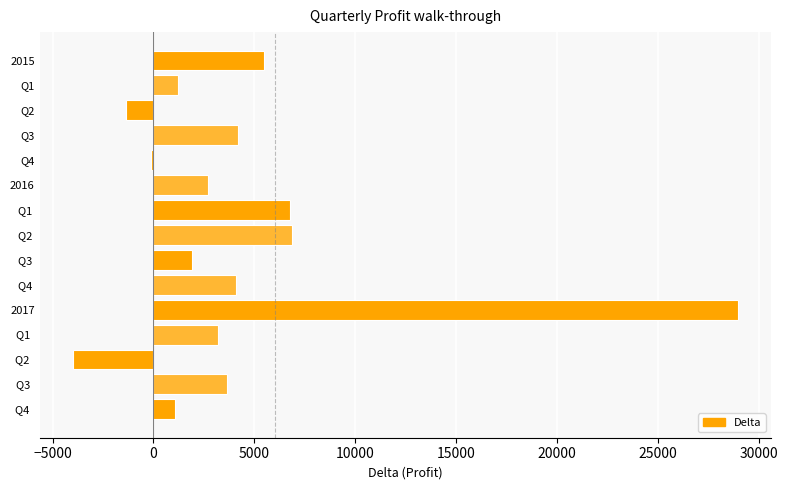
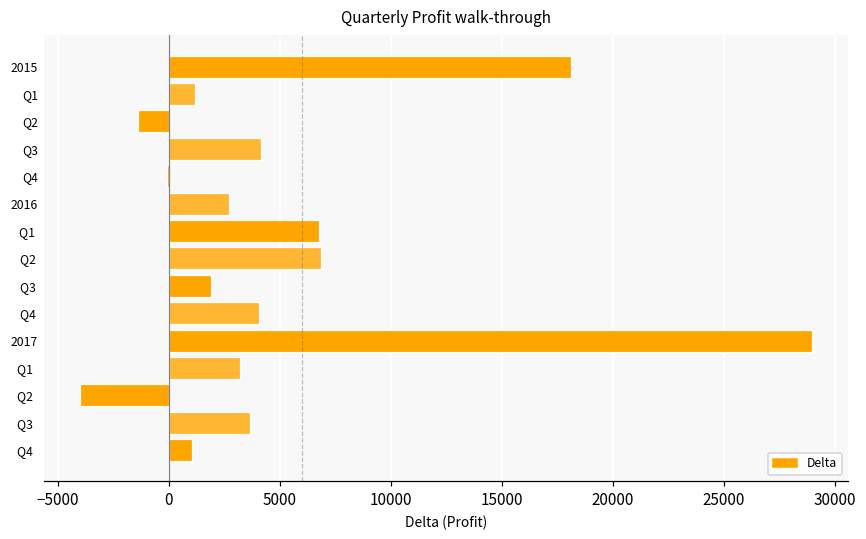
  {
-   "2015": 5500,
+   "2015": 18100,
    "2016": 2700,
    "2017": 29000
  }
